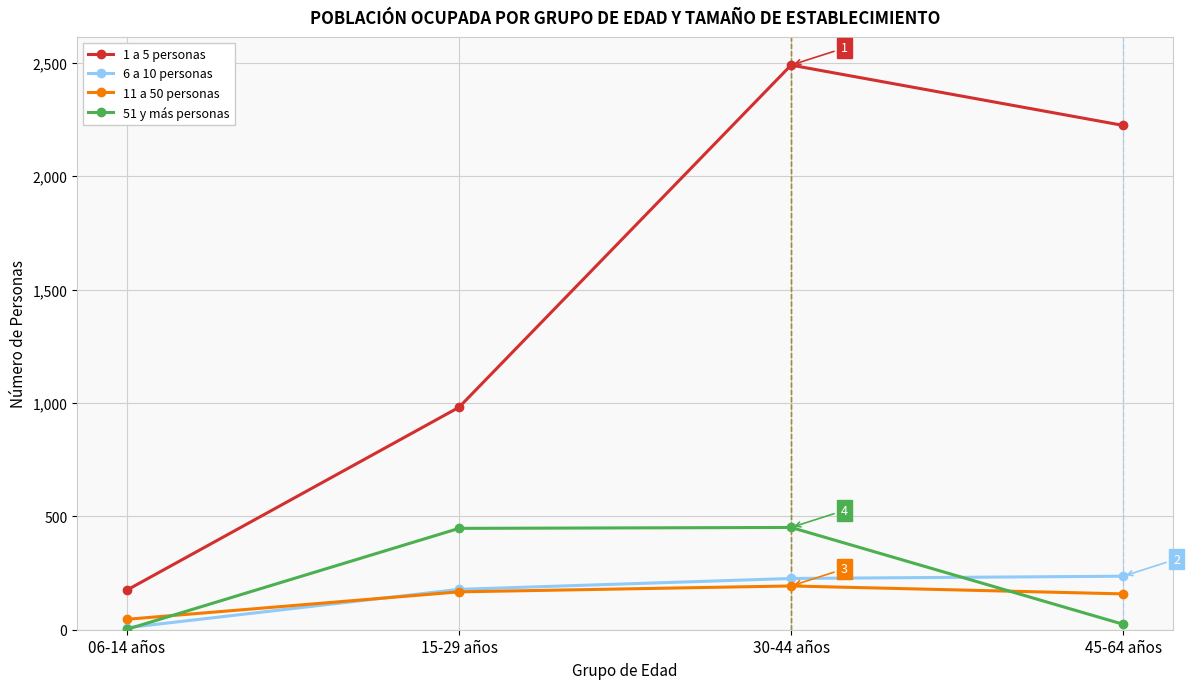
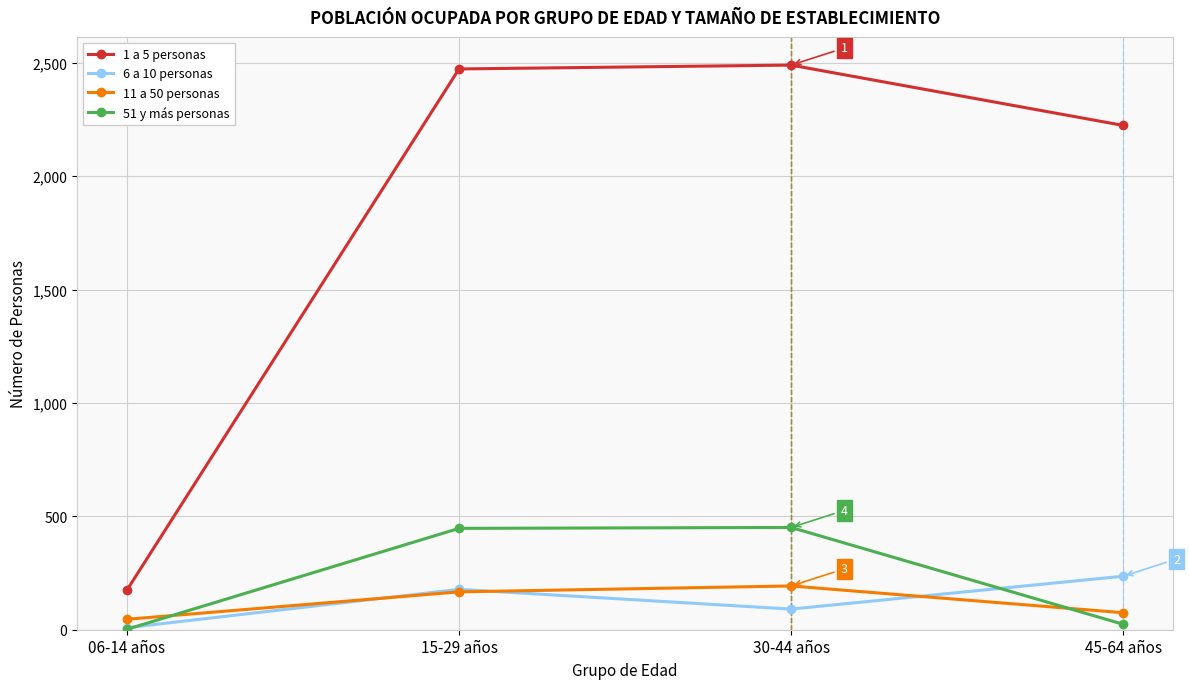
  {
    "1 a 5 personas": {
      "06-14 años": "180",
-     "15-29 años": "980",
+     "15-29 años": "2,470",
      "30-44 años": "2,490",
      "45-64 años": "2,220"
    },
    "6 a 10 personas": {
-     "30-44 años": "230",
+     "30-44 años": "90",
      "45-64 años": "240"
    },
    "11 a 50 personas": {
      "06-14 años": "50",
      "30-44 años": "190",
-     "45-64 años": "160"
+     "45-64 años": "80"
    },
    "51 y más personas": {
      "15-29 años": "450",
      "30-44 años": "450",
      "45-64 años": "20"
    }
  }
